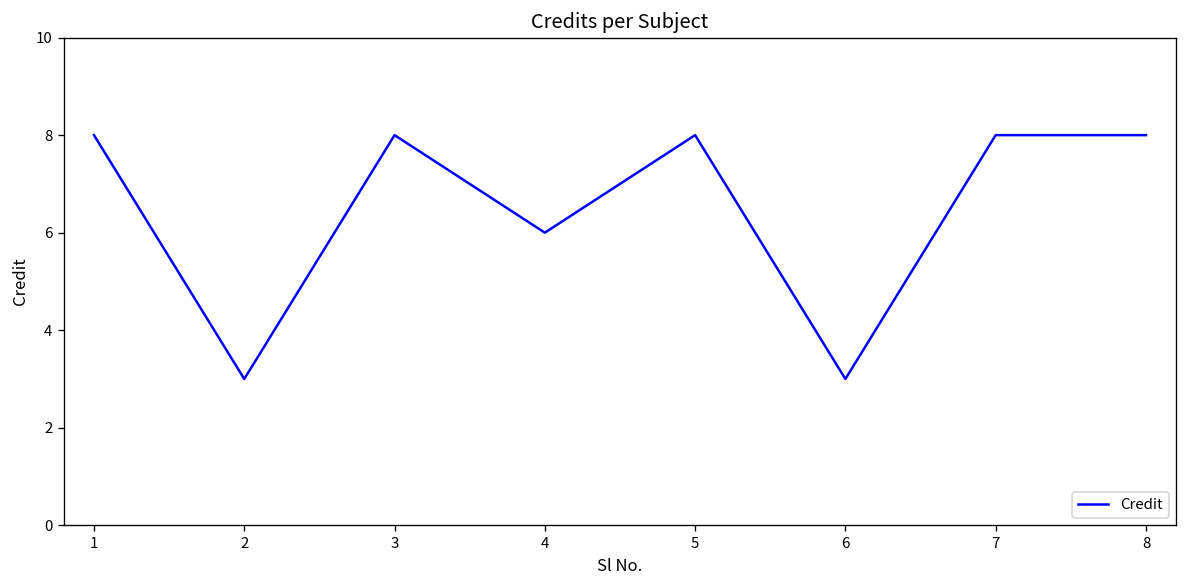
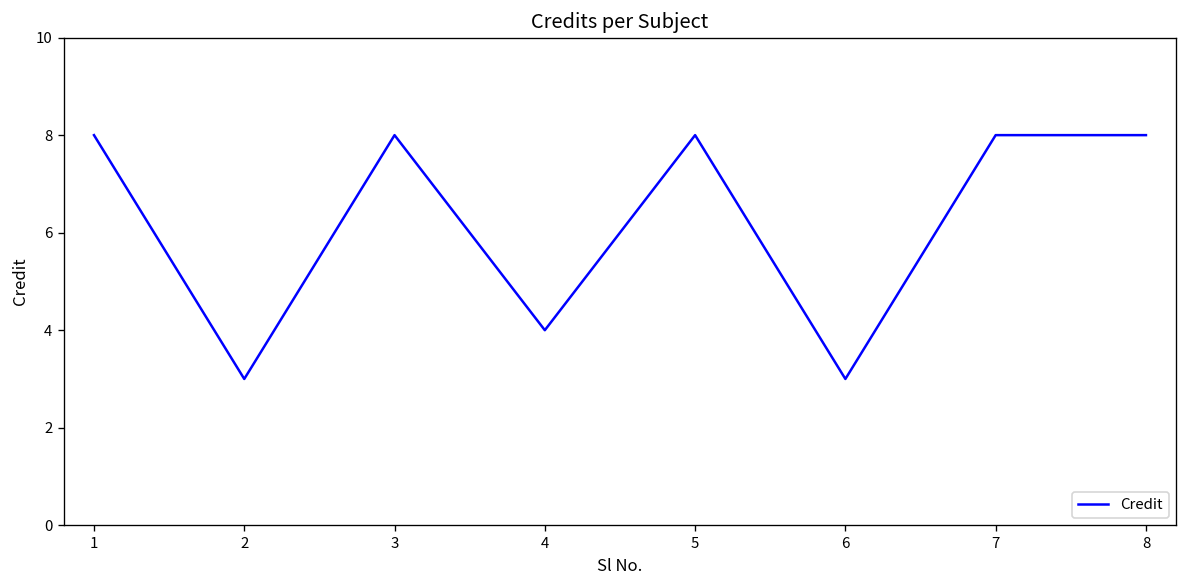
  {
    "1": 8,
    "2": 3,
    "3": 8,
-   "4": 6,
+   "4": 4,
    "5": 8,
    "6": 3,
    "7": 8,
    "8": 8
  }
